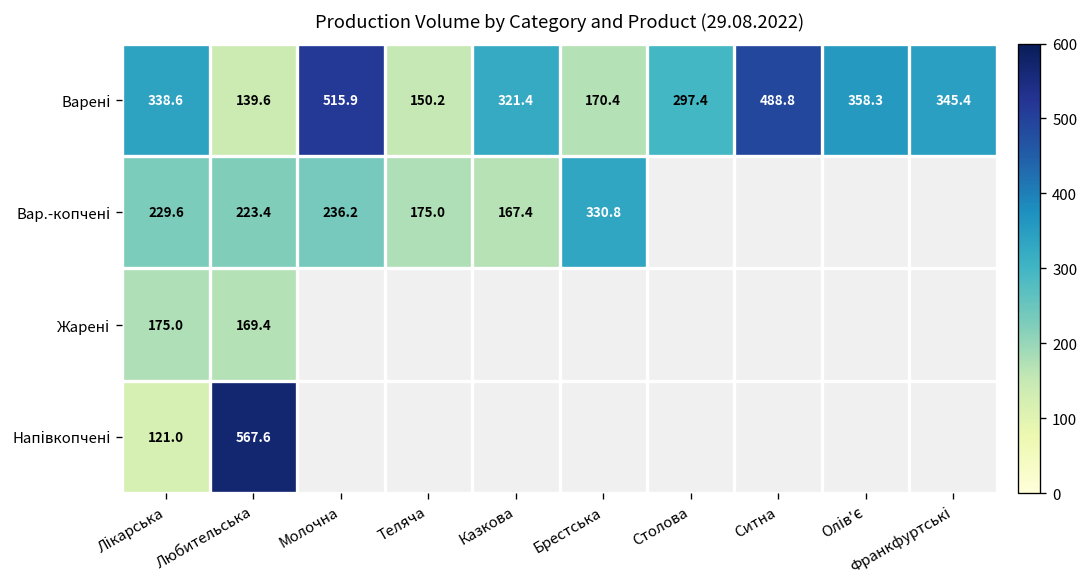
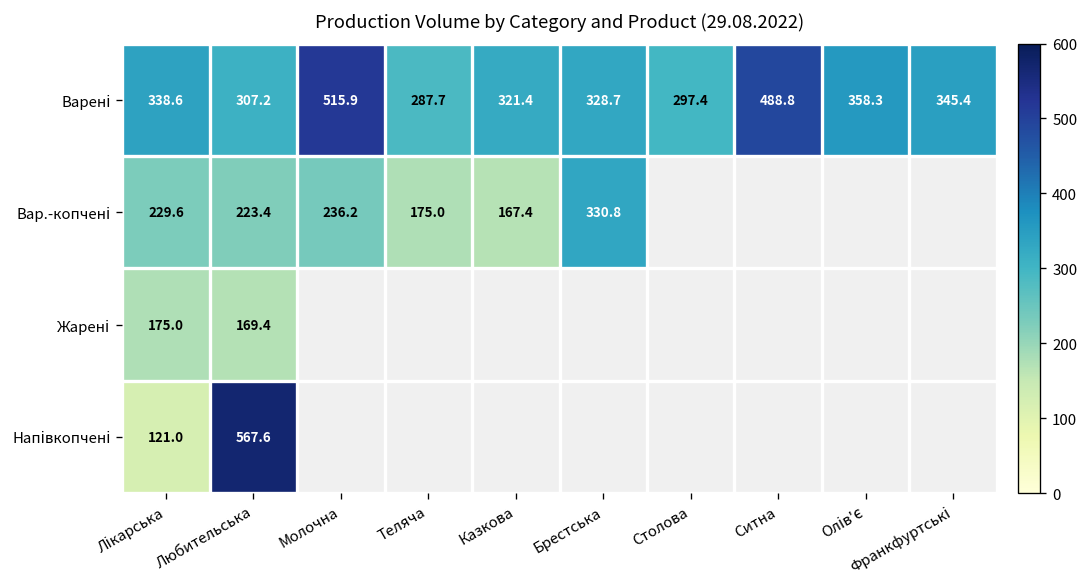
  {
    "Варені": {
      "Лікарська": 338.6,
-     "Любительська": 139.6,
+     "Любительська": 307.2,
      "Молочна": 515.9,
-     "Теляча": 150.2,
+     "Теляча": 287.7,
      "Казкова": 321.4,
-     "Брестська": 170.4,
+     "Брестська": 328.7,
      "Столова": 297.4,
      "Ситна": 488.8,
      "Олів'є": 358.3,
      "Франкфуртські": 345.4
    },
    "Вар.-копчені": {
      "Лікарська": 229.6,
      "Любительська": 223.4,
      "Молочна": 236.2,
      "Теляча": 175.0,
      "Казкова": 167.4,
      "Брестська": 330.8
    },
    "Жарені": {
      "Лікарська": 175.0,
      "Любительська": 169.4
    },
    "Напівкопчені": {
      "Лікарська": 121.0,
      "Любительська": 567.6
    }
  }
